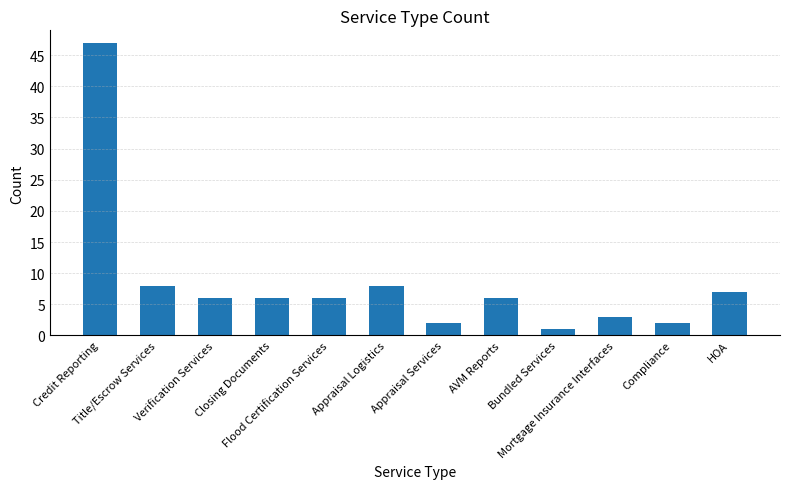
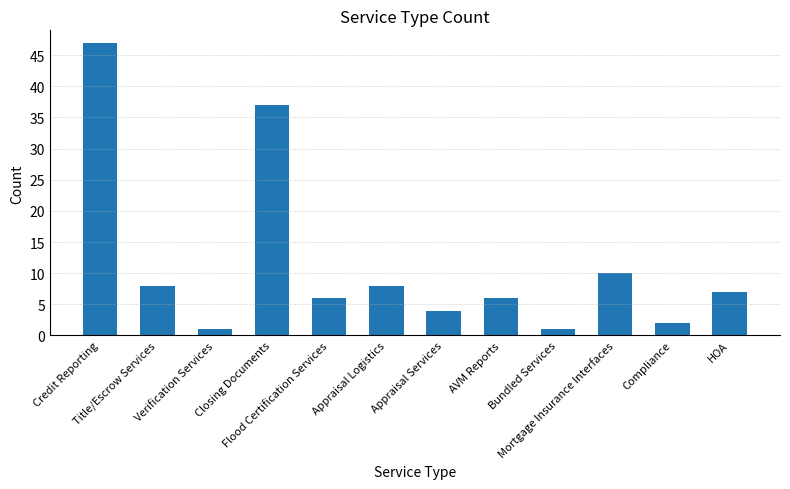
  {
    "Credit Reporting": 47,
    "Title/Escrow Services": 8,
-   "Verification Services": 6,
-   "Closing Documents": 6,
+   "Verification Services": 1,
+   "Closing Documents": 37,
    "Flood Certification Services": 6,
    "Appraisal Logistics": 8,
-   "Appraisal Services": 2,
+   "Appraisal Services": 4,
    "AVM Reports": 6,
    "Bundled Services": 1,
-   "Mortgage Insurance Interfaces": 3,
+   "Mortgage Insurance Interfaces": 10,
    "Compliance": 2,
    "HOA": 7
  }
